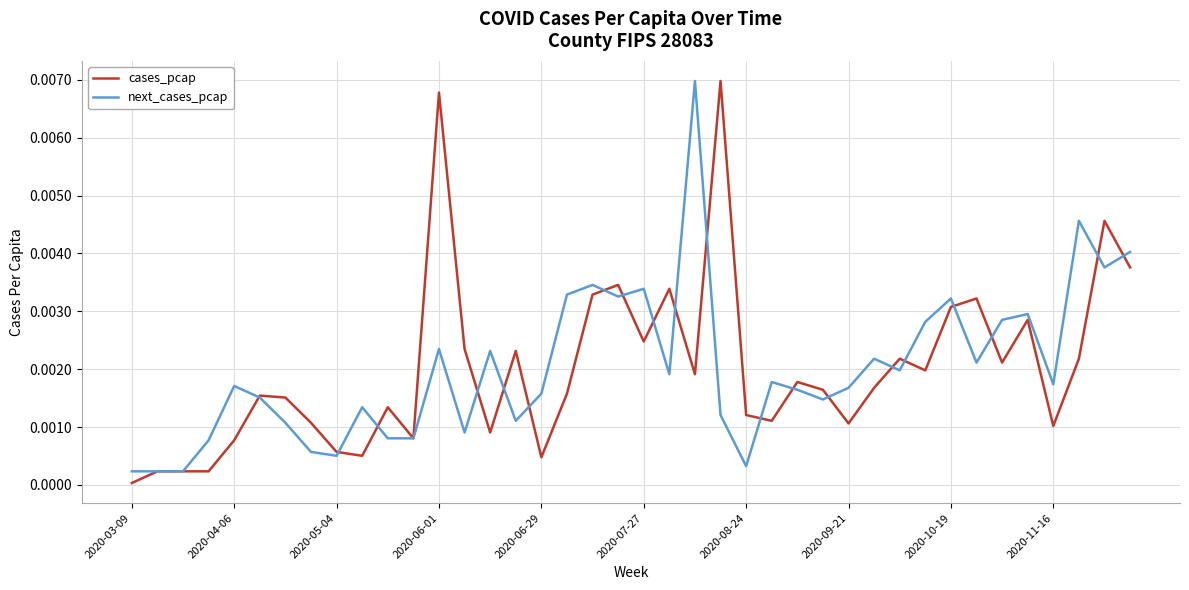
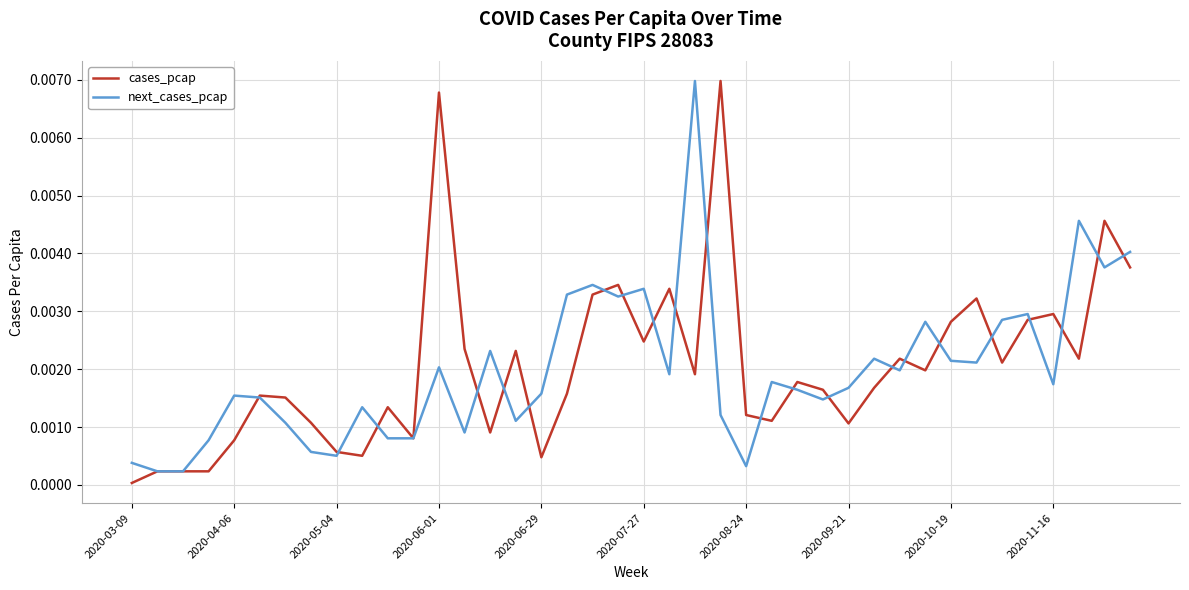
  {
    "cases_pcap": {
      "2020-03-09": 0.0000,
      "2020-04-06": 0.0008,
      "2020-05-04": 0.0006,
      "2020-06-01": 0.0068,
      "2020-06-29": 0.0005,
      "2020-07-27": 0.0025,
      "2020-08-24": 0.0012,
      "2020-09-21": 0.0011,
-     "2020-10-19": 0.0031,
-     "2020-11-16": 0.0010
+     "2020-10-19": 0.0028,
+     "2020-11-16": 0.0030
    },
    "next_cases_pcap": {
-     "2020-03-09": 0.0002,
-     "2020-04-06": 0.0017,
+     "2020-03-09": 0.0004,
+     "2020-04-06": 0.0015,
      "2020-05-04": 0.0005,
-     "2020-06-01": 0.0023,
+     "2020-06-01": 0.0020,
      "2020-06-29": 0.0016,
      "2020-07-27": 0.0034,
      "2020-08-24": 0.0003,
      "2020-09-21": 0.0017,
-     "2020-10-19": 0.0032,
+     "2020-10-19": 0.0021,
      "2020-11-16": 0.0017
    }
  }
